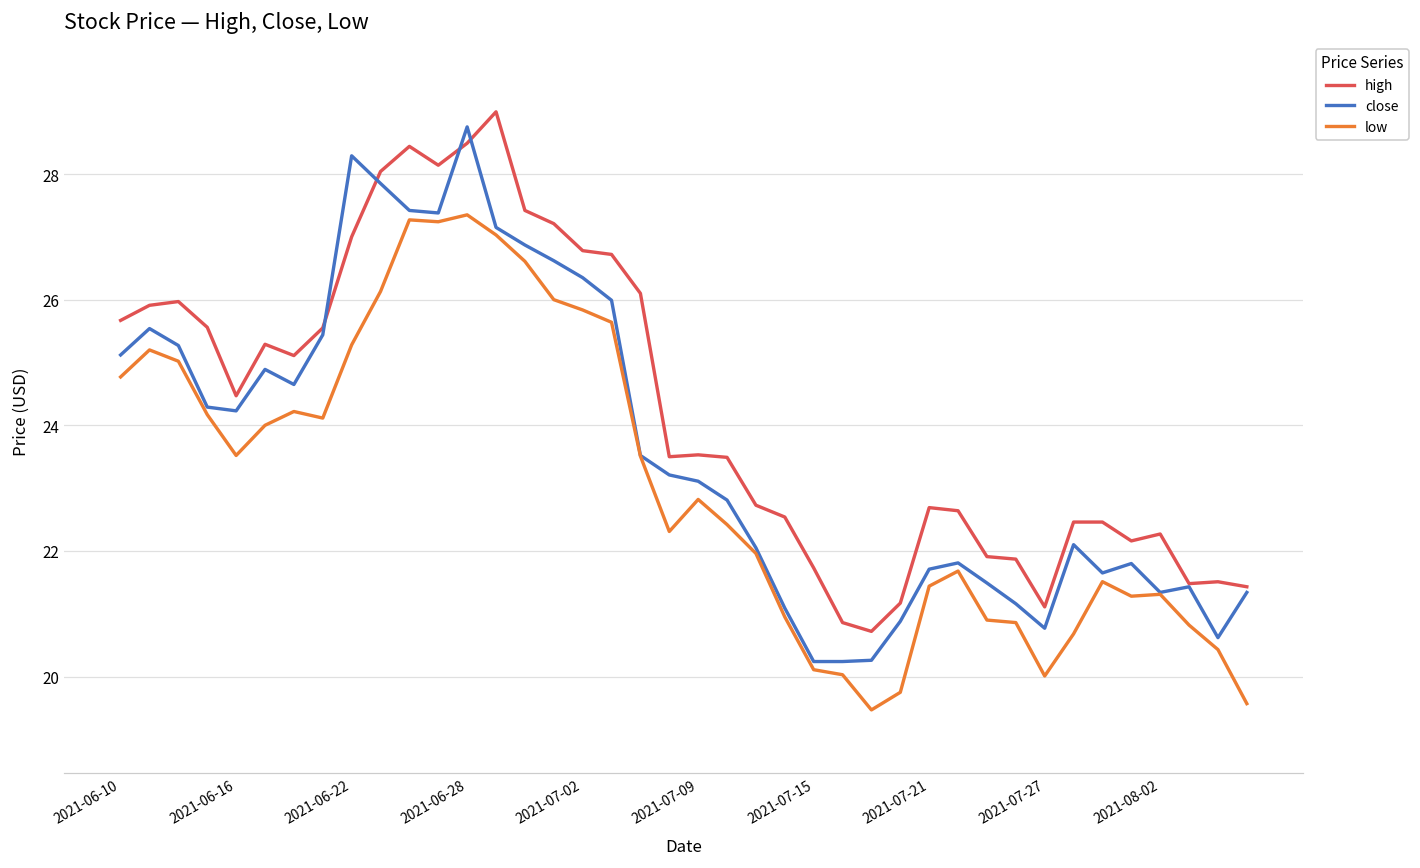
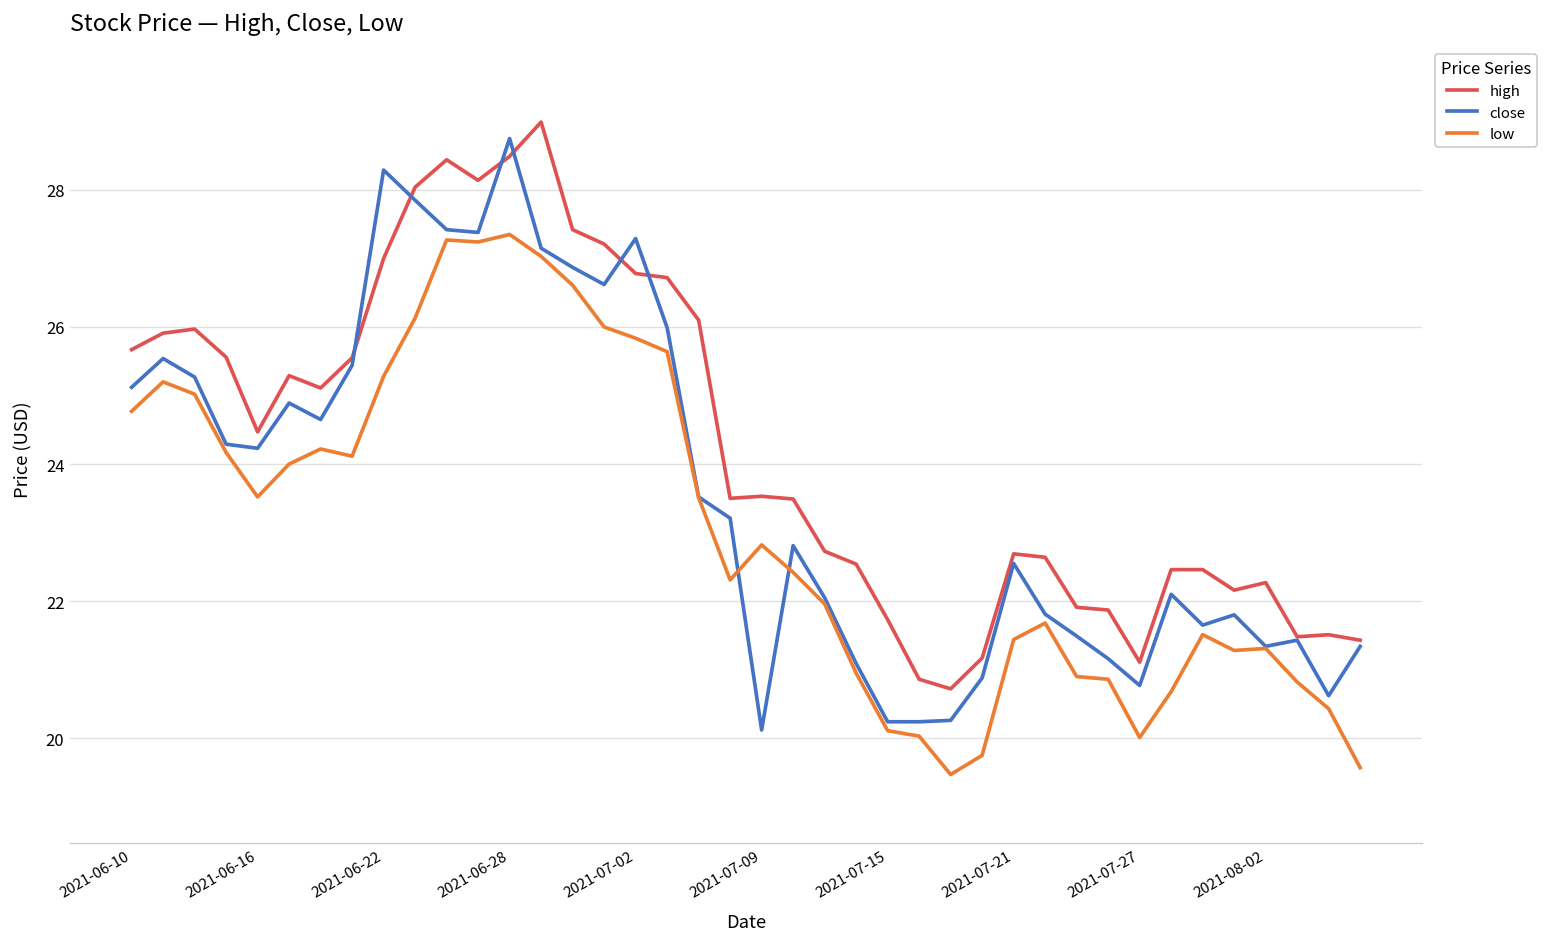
  {
    "close": {
      "2021-06-10": 25.1,
      "2021-06-16": 24.2,
      "2021-06-22": 28.3,
      "2021-06-28": 28.8,
-     "2021-07-02": 26.4,
-     "2021-07-09": 23.1,
+     "2021-07-02": 27.3,
+     "2021-07-09": 20.1,
      "2021-07-15": 20.2,
-     "2021-07-21": 21.7,
+     "2021-07-21": 22.6,
      "2021-07-27": 20.8
    }
  }
